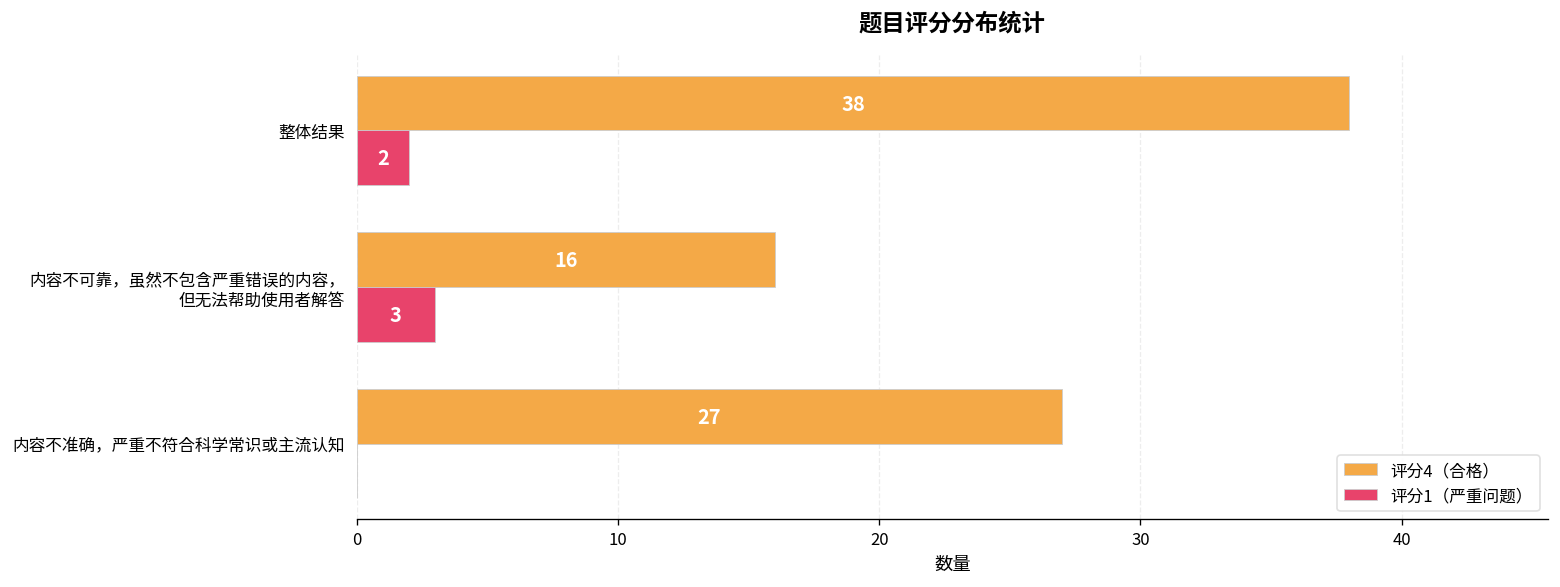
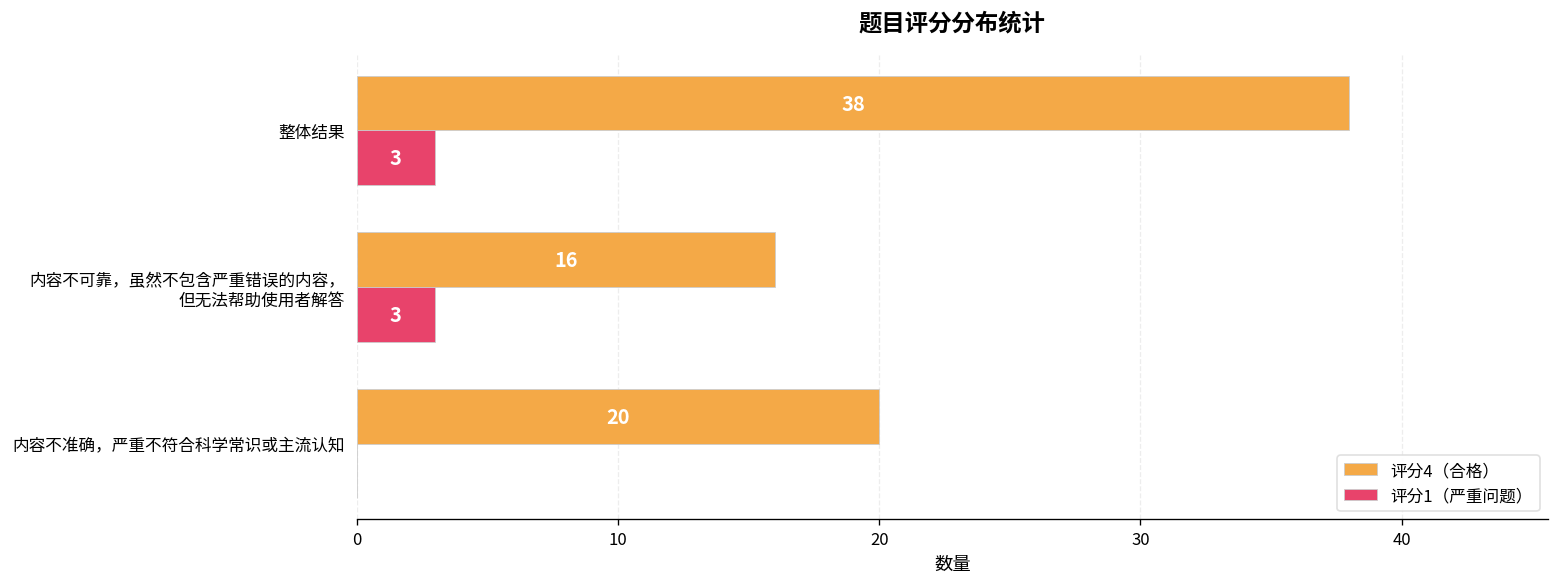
  {
    "评分4（合格）": {
      "整体结果": 38,
      "内容不可靠，虽然不包含严重错误的内容， 但无法帮助使用者解答": 16,
-     "内容不准确，严重不符合科学常识或主流认知": 27
+     "内容不准确，严重不符合科学常识或主流认知": 20
    },
    "评分1（严重问题）": {
-     "整体结果": 2,
+     "整体结果": 3,
      "内容不可靠，虽然不包含严重错误的内容， 但无法帮助使用者解答": 3
    }
  }
